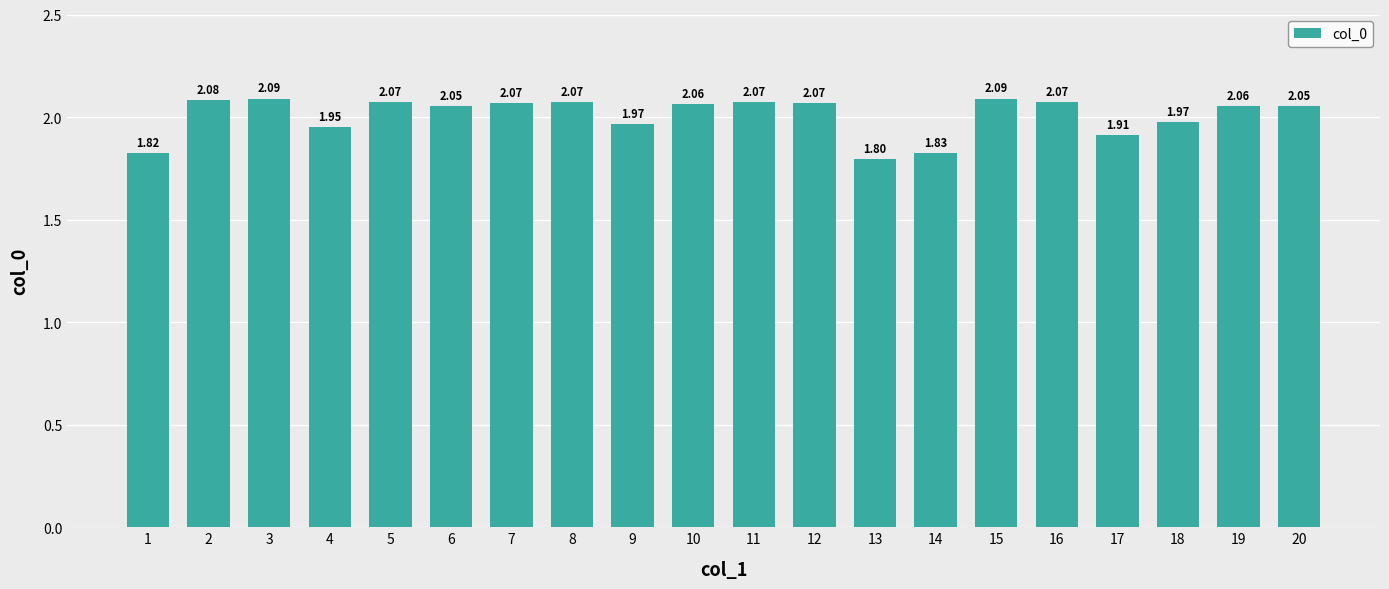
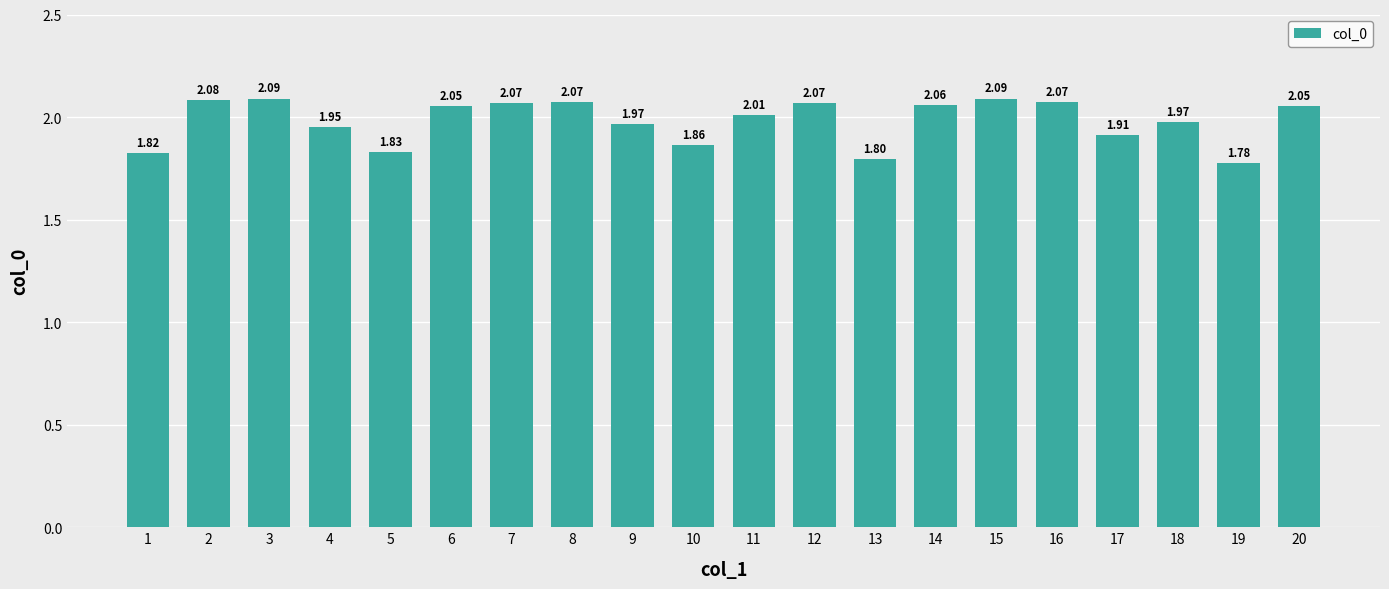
  {
    "1": 1.82,
    "2": 2.08,
    "3": 2.09,
    "4": 1.95,
-   "5": 2.07,
+   "5": 1.83,
    "6": 2.05,
    "7": 2.07,
    "8": 2.07,
    "9": 1.97,
-   "10": 2.06,
-   "11": 2.07,
+   "10": 1.86,
+   "11": 2.01,
    "12": 2.07,
    "13": 1.80,
-   "14": 1.83,
+   "14": 2.06,
    "15": 2.09,
    "16": 2.07,
    "17": 1.91,
    "18": 1.97,
-   "19": 2.06,
+   "19": 1.78,
    "20": 2.05
  }
